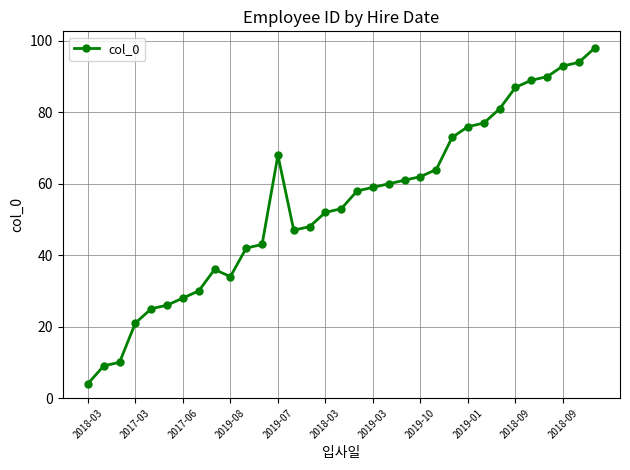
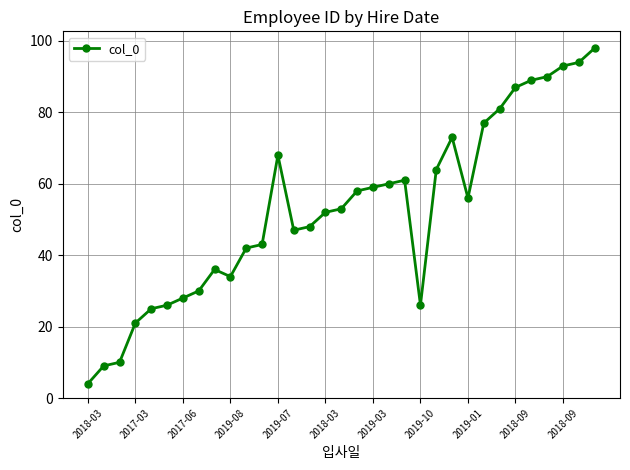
  {
    "2017-03": 21,
    "2017-06": 28,
    "2019-08": 34,
    "2019-07": 68,
    "2019-03": 59,
-   "2019-10": 62,
-   "2019-01": 76
+   "2019-10": 26,
+   "2019-01": 56
  }
